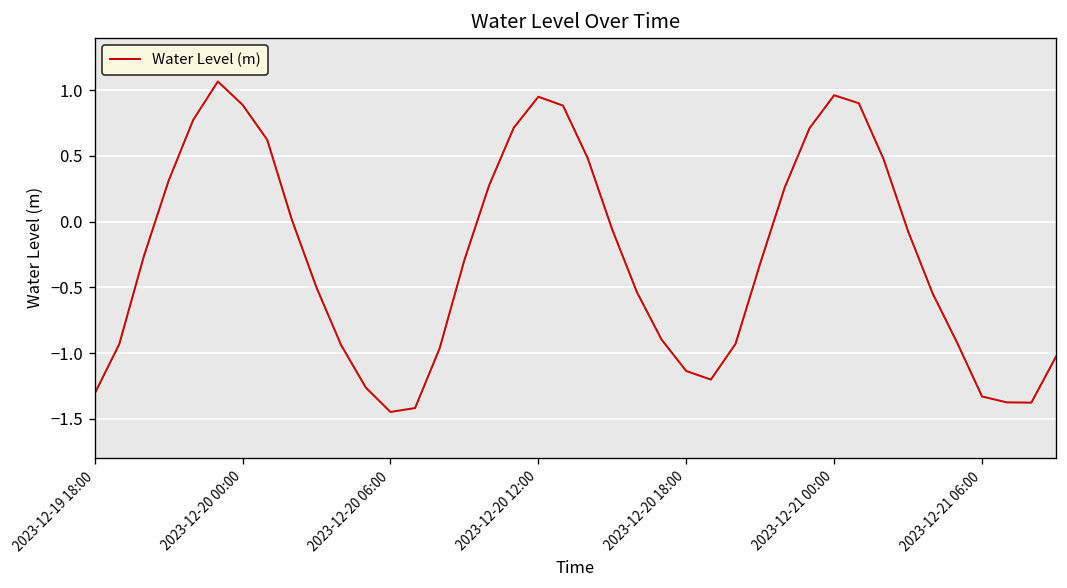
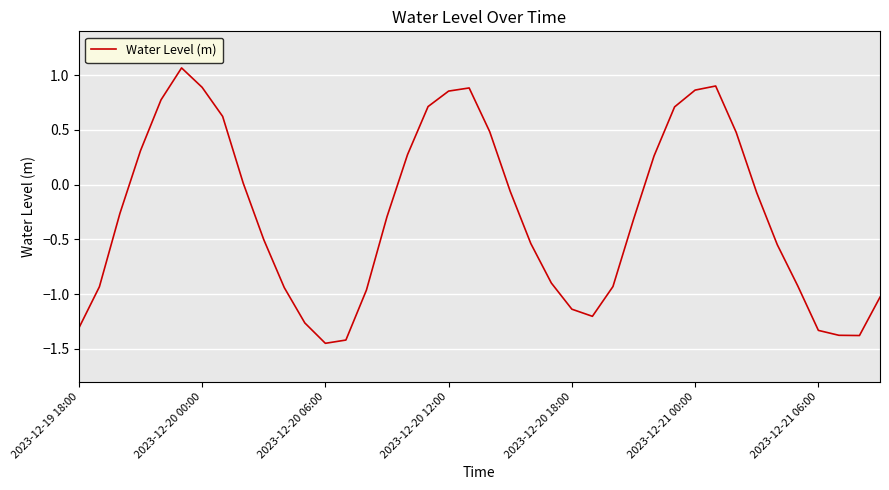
  {
    "2023-12-19 18:00": -1.31,
    "2023-12-20 00:00": 0.89,
    "2023-12-20 06:00": -1.45,
-   "2023-12-20 12:00": 0.95,
+   "2023-12-20 12:00": 0.85,
    "2023-12-20 18:00": -1.14,
-   "2023-12-21 00:00": 0.96,
+   "2023-12-21 00:00": 0.86,
    "2023-12-21 06:00": -1.33
  }
